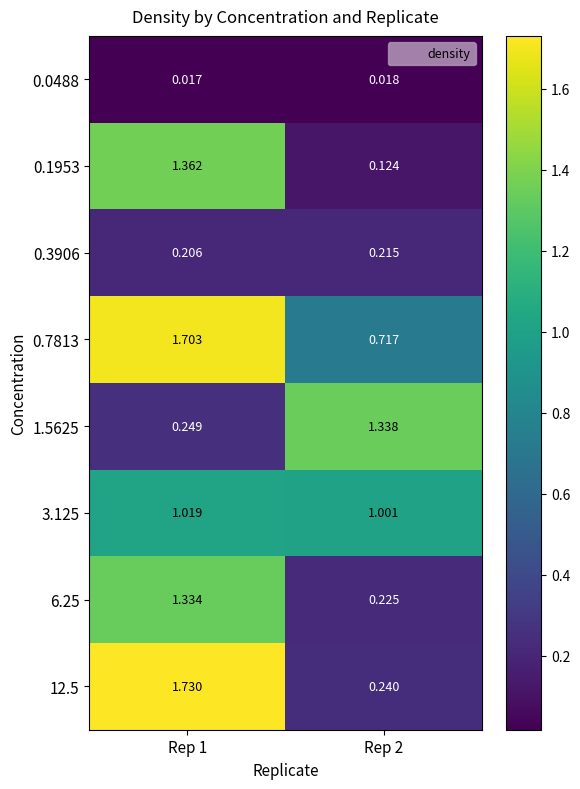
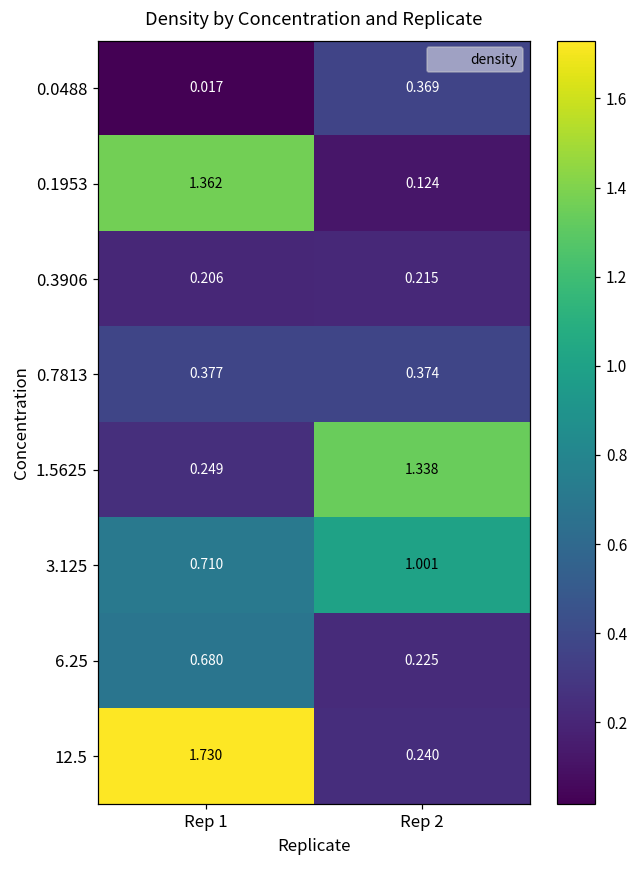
  {
    "0.0488": {
      "Rep 1": 0.017,
-     "Rep 2": 0.018
+     "Rep 2": 0.369
    },
    "0.1953": {
      "Rep 1": 1.362,
      "Rep 2": 0.124
    },
    "0.3906": {
      "Rep 1": 0.206,
      "Rep 2": 0.215
    },
    "0.7813": {
-     "Rep 1": 1.703,
-     "Rep 2": 0.717
+     "Rep 1": 0.377,
+     "Rep 2": 0.374
    },
    "1.5625": {
      "Rep 1": 0.249,
      "Rep 2": 1.338
    },
    "3.125": {
-     "Rep 1": 1.019,
+     "Rep 1": 0.710,
      "Rep 2": 1.001
    },
    "6.25": {
-     "Rep 1": 1.334,
+     "Rep 1": 0.680,
      "Rep 2": 0.225
    },
    "12.5": {
      "Rep 1": 1.730,
      "Rep 2": 0.240
    }
  }
